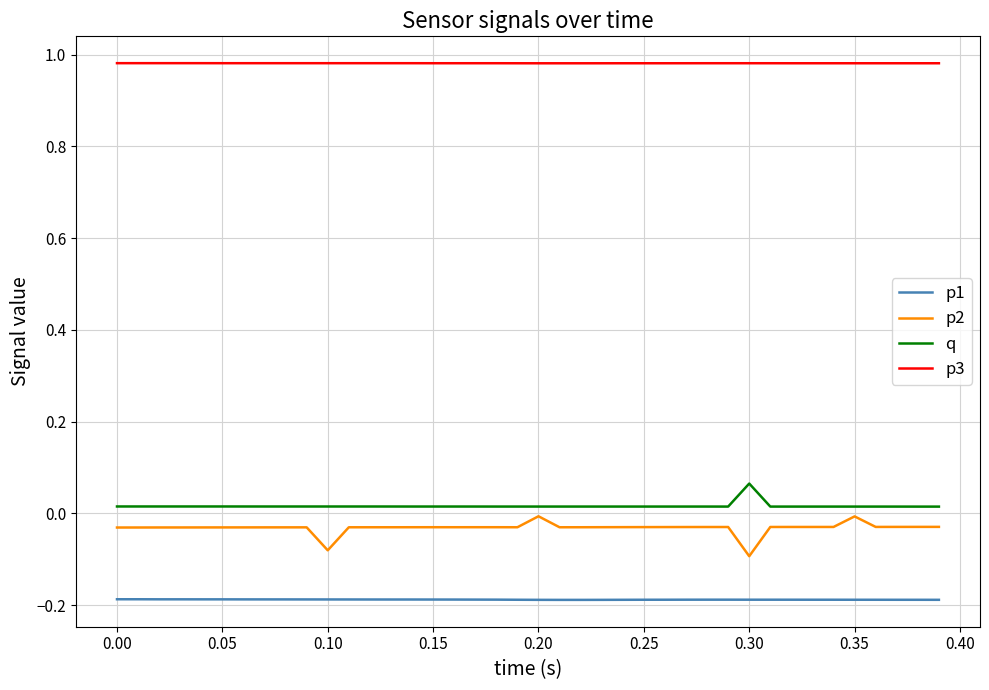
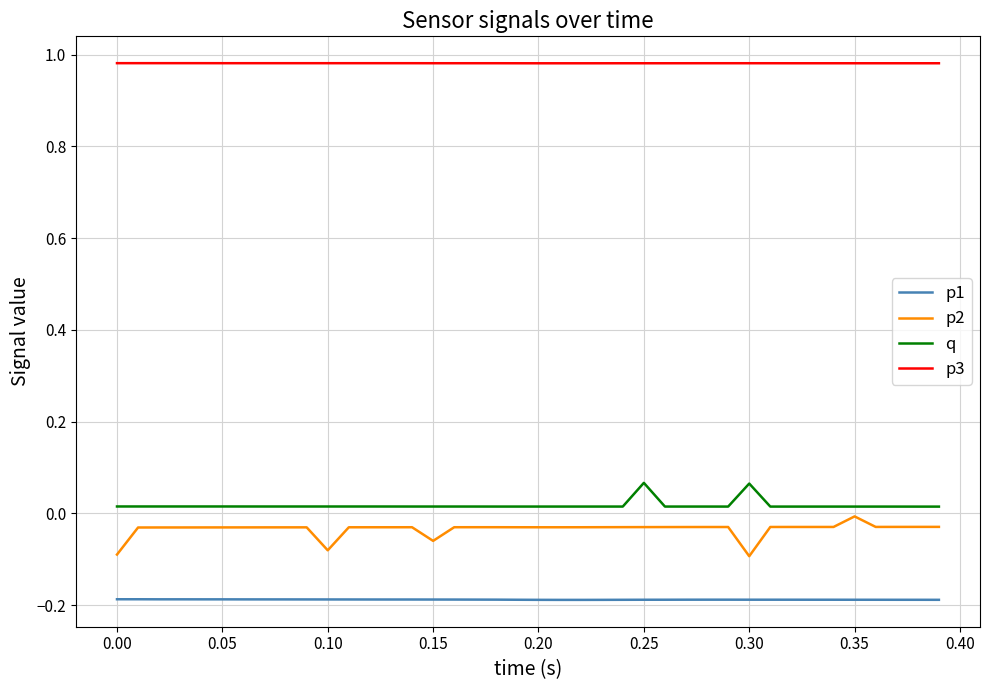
  {
    "p1": {
      "0.00": -0.19,
      "0.05": -0.19,
      "0.10": -0.19,
      "0.15": -0.19,
      "0.20": -0.19,
      "0.25": -0.19,
      "0.30": -0.19,
      "0.35": -0.19
    },
    "p2": {
-     "0.00": -0.03,
+     "0.00": -0.09,
      "0.05": -0.03,
      "0.10": -0.08,
-     "0.15": -0.03,
-     "0.20": -0.01,
+     "0.15": -0.06,
+     "0.20": -0.03,
      "0.25": -0.03,
      "0.30": -0.09,
      "0.35": -0.01
    },
    "q": {
      "0.00": 0.01,
      "0.05": 0.01,
      "0.10": 0.01,
      "0.15": 0.01,
      "0.20": 0.01,
-     "0.25": 0.01,
+     "0.25": 0.07,
      "0.30": 0.06,
      "0.35": 0.01
    },
    "p3": {
      "0.00": 0.98,
      "0.05": 0.98,
      "0.10": 0.98,
      "0.15": 0.98,
      "0.20": 0.98,
      "0.25": 0.98,
      "0.30": 0.98,
      "0.35": 0.98
    }
  }
